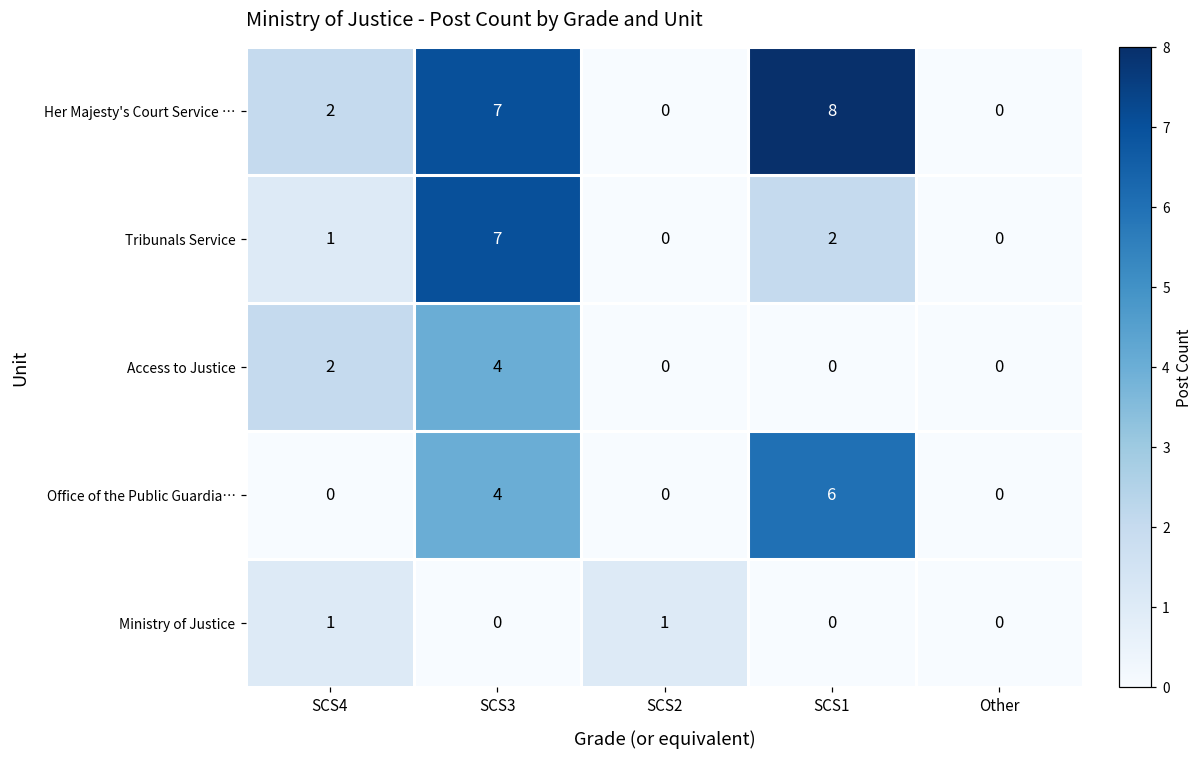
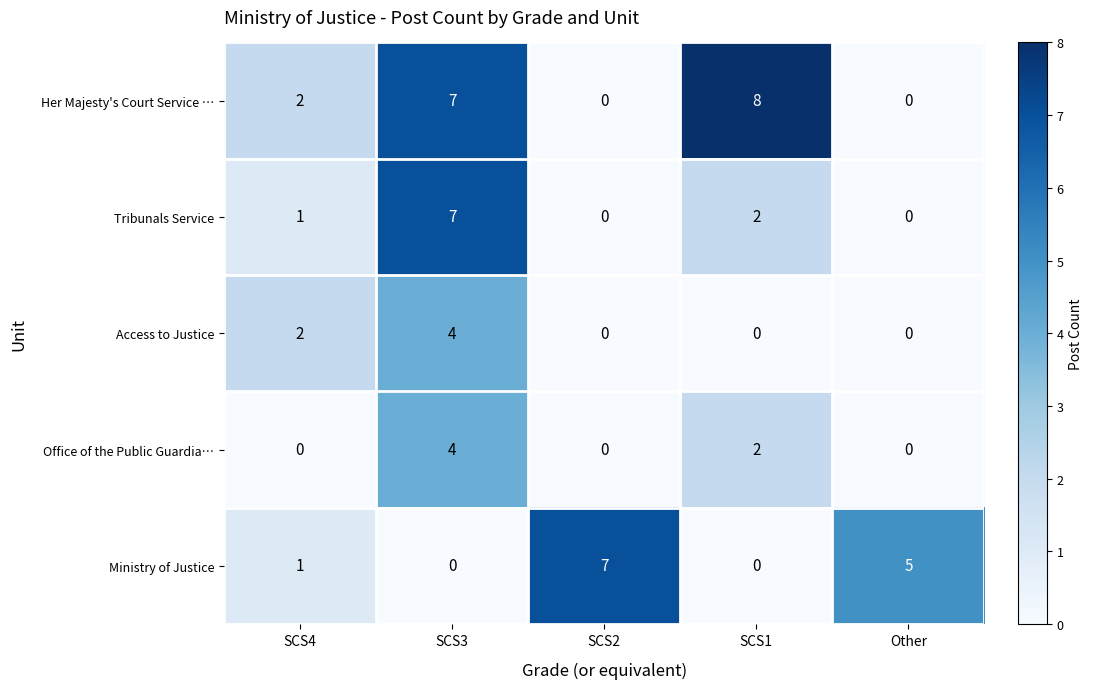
  {
    "Her Majesty's Court Service …": {
      "SCS4": 2,
      "SCS3": 7,
      "SCS2": 0,
      "SCS1": 8,
      "Other": 0
    },
    "Tribunals Service": {
      "SCS4": 1,
      "SCS3": 7,
      "SCS2": 0,
      "SCS1": 2,
      "Other": 0
    },
    "Access to Justice": {
      "SCS4": 2,
      "SCS3": 4,
      "SCS2": 0,
      "SCS1": 0,
      "Other": 0
    },
    "Office of the Public Guardia…": {
      "SCS4": 0,
      "SCS3": 4,
      "SCS2": 0,
-     "SCS1": 6,
+     "SCS1": 2,
      "Other": 0
    },
    "Ministry of Justice": {
      "SCS4": 1,
      "SCS3": 0,
-     "SCS2": 1,
+     "SCS2": 7,
      "SCS1": 0,
-     "Other": 0
+     "Other": 5
    }
  }
